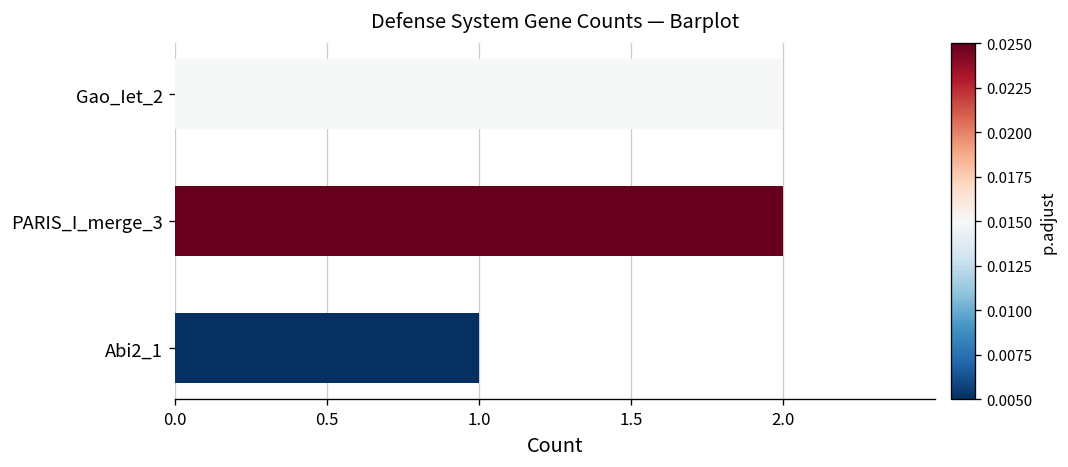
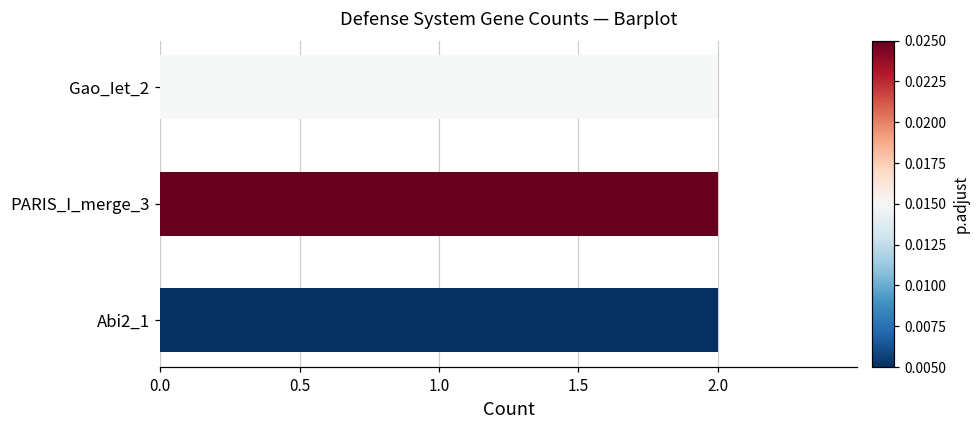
  {
    "Gao_Iet_2": 2,
    "PARIS_I_merge_3": 2,
-   "Abi2_1": 1
+   "Abi2_1": 2
  }
